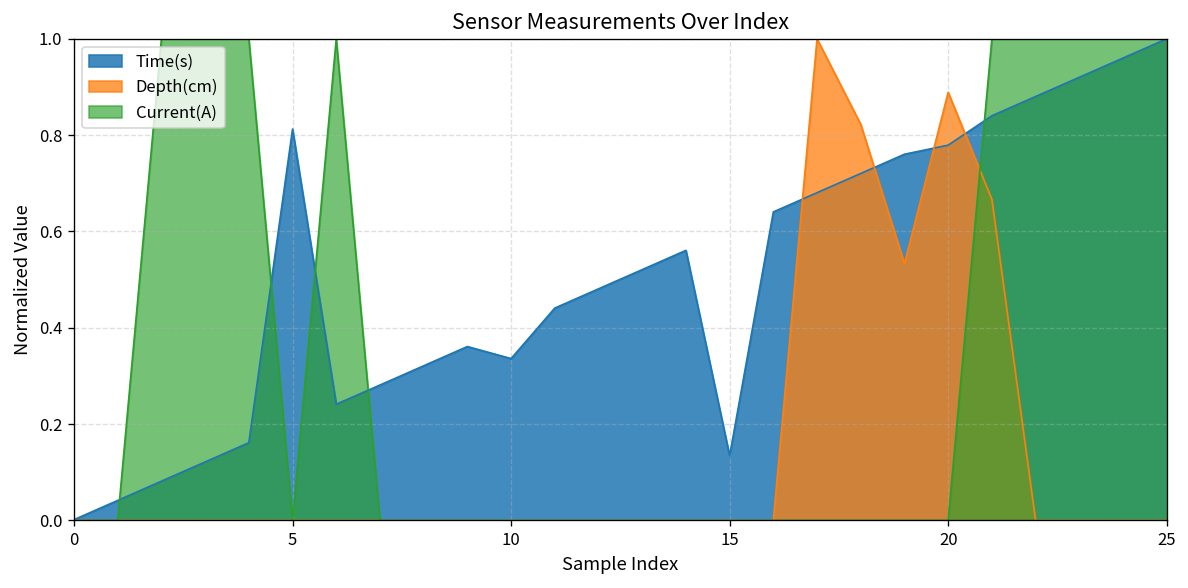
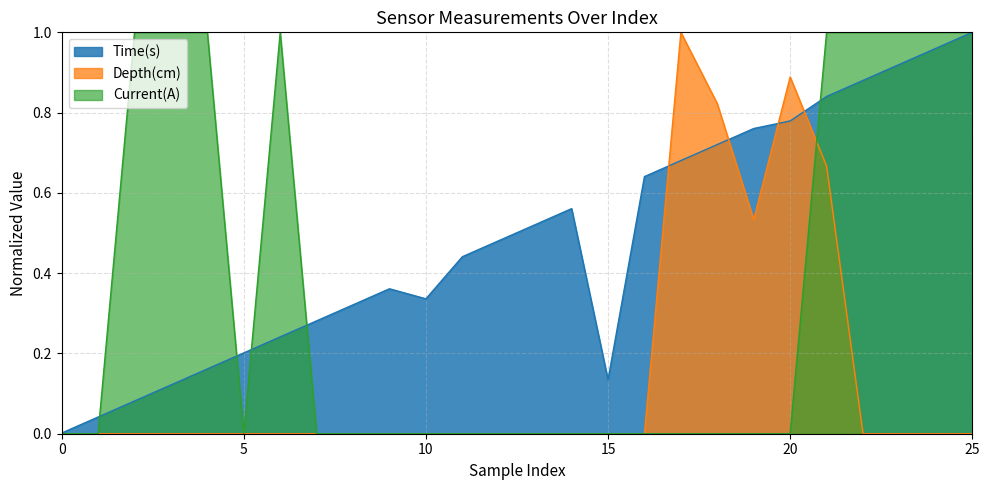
  {
    "Time(s)": {
-     "5": 0.81,
+     "5": 0.20,
      "10": 0.34,
      "15": 0.13,
      "20": 0.78
    },
    "Depth(cm)": {
      "20": 0.89,
      "25": 0.00
    },
    "Current(A)": {
      "20": 0.00
    }
  }
